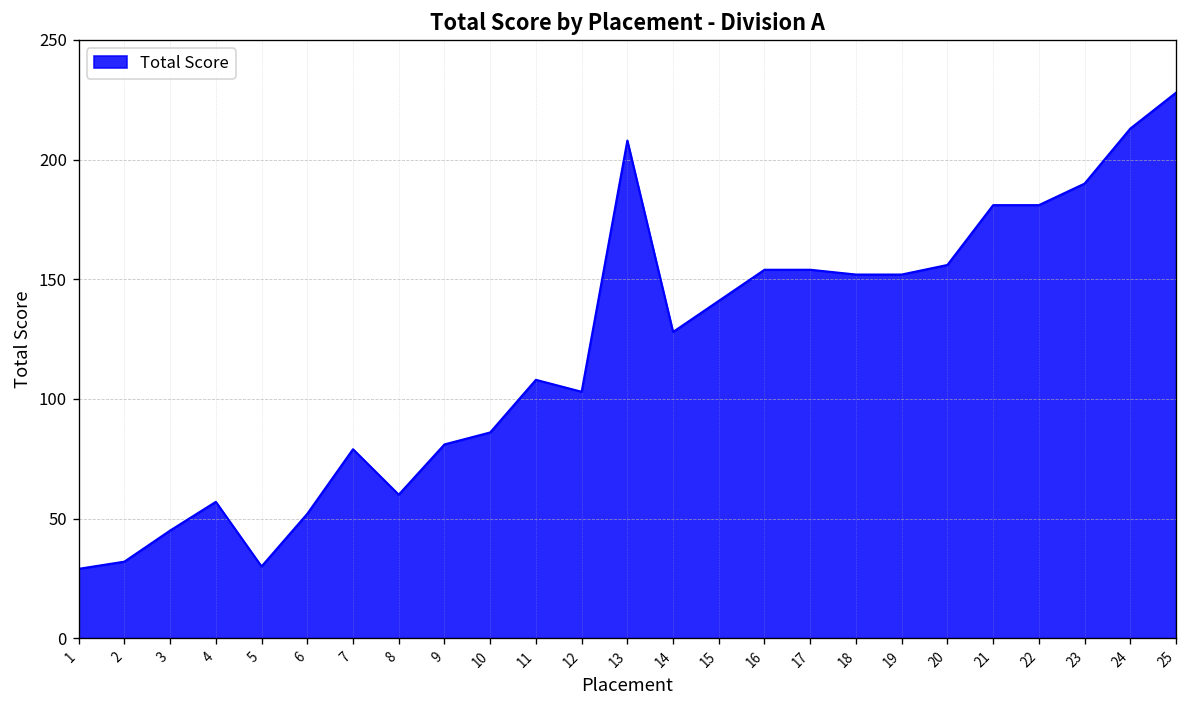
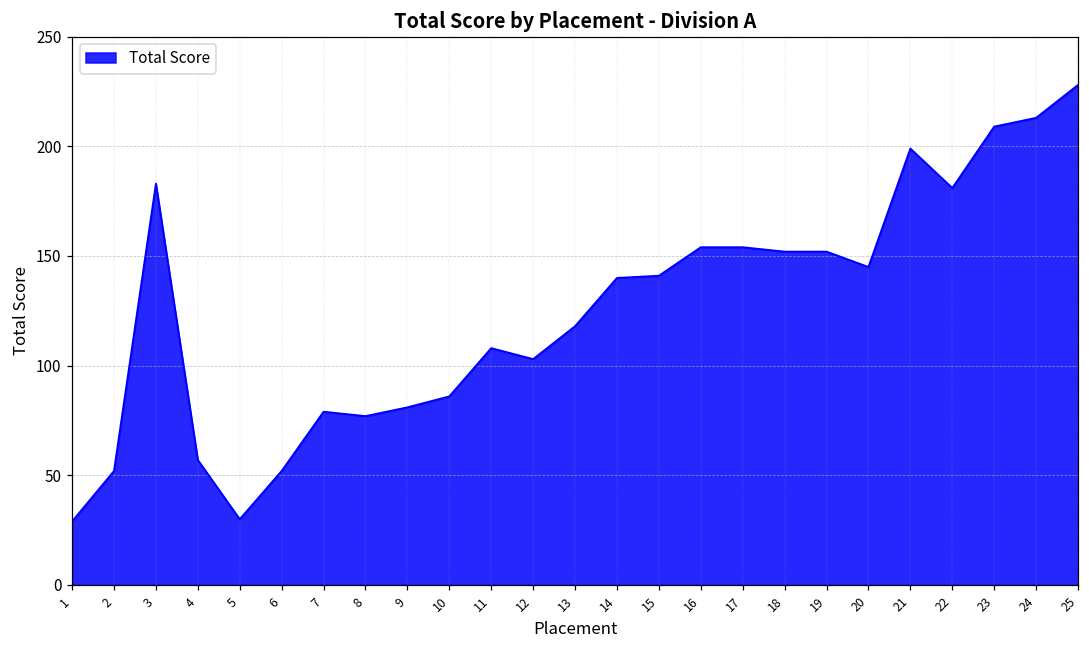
  {
    "1": 29,
-   "2": 32,
-   "3": 45,
+   "2": 52,
+   "3": 183,
    "4": 57,
    "5": 30,
    "6": 52,
    "7": 79,
-   "8": 60,
+   "8": 77,
    "9": 81,
    "10": 86,
    "11": 108,
    "12": 103,
-   "13": 208,
-   "14": 128,
+   "13": 118,
+   "14": 140,
    "15": 141,
    "16": 154,
    "17": 154,
    "18": 152,
    "19": 152,
-   "20": 156,
-   "21": 181,
+   "20": 145,
+   "21": 199,
    "22": 181,
-   "23": 190,
+   "23": 209,
    "24": 213,
    "25": 228
  }
